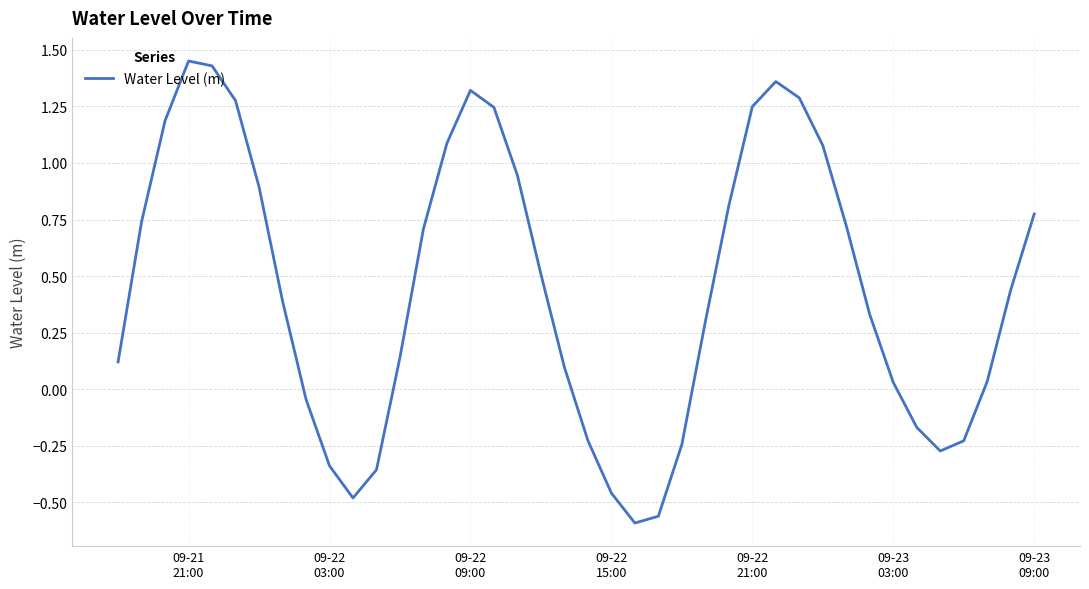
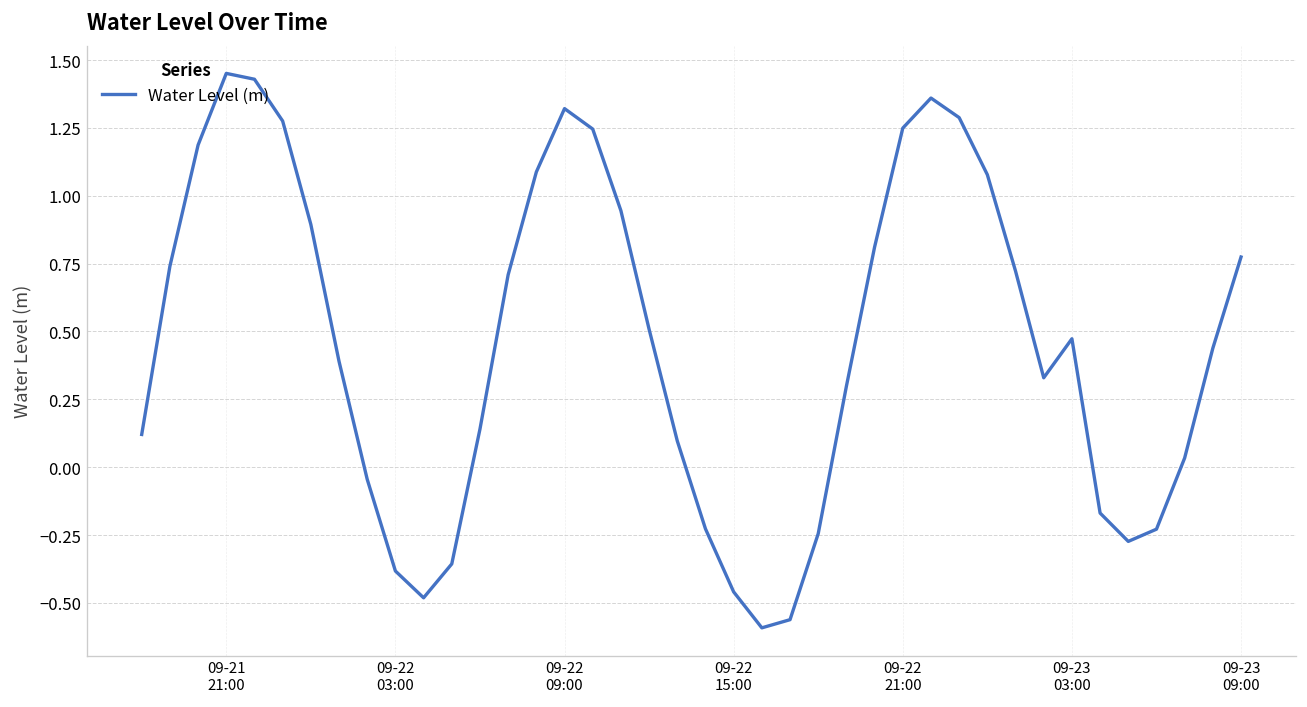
  {
    "09-21 21:00": 1.45,
-   "09-22 03:00": -0.34,
+   "09-22 03:00": -0.38,
    "09-22 09:00": 1.32,
    "09-22 15:00": -0.46,
    "09-22 21:00": 1.25,
-   "09-23 03:00": 0.03,
+   "09-23 03:00": 0.47,
    "09-23 09:00": 0.77
  }
